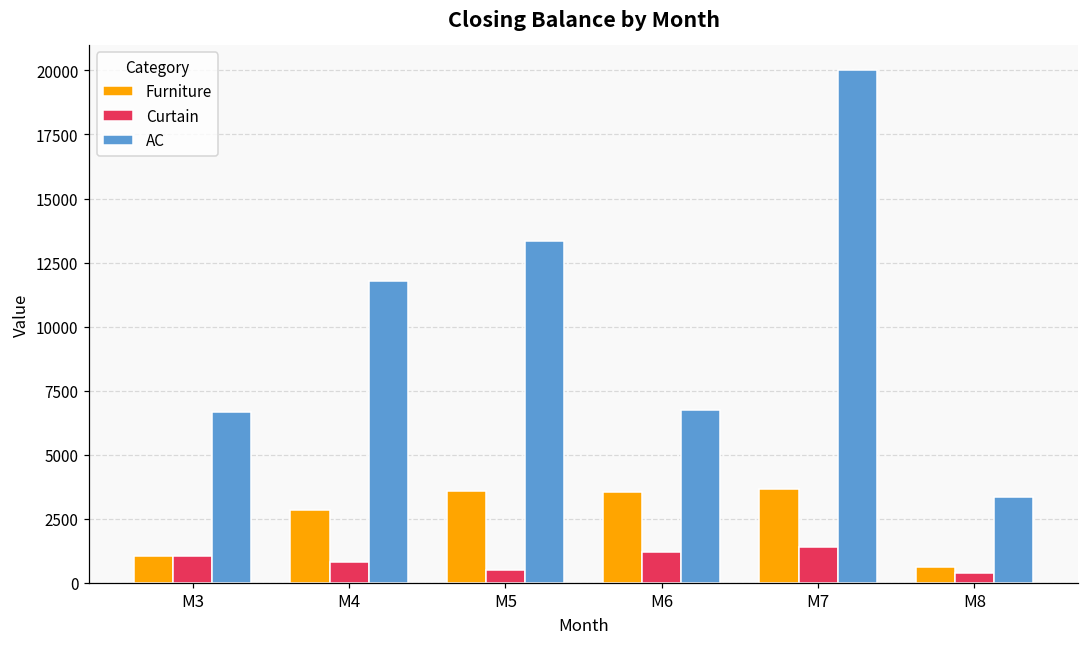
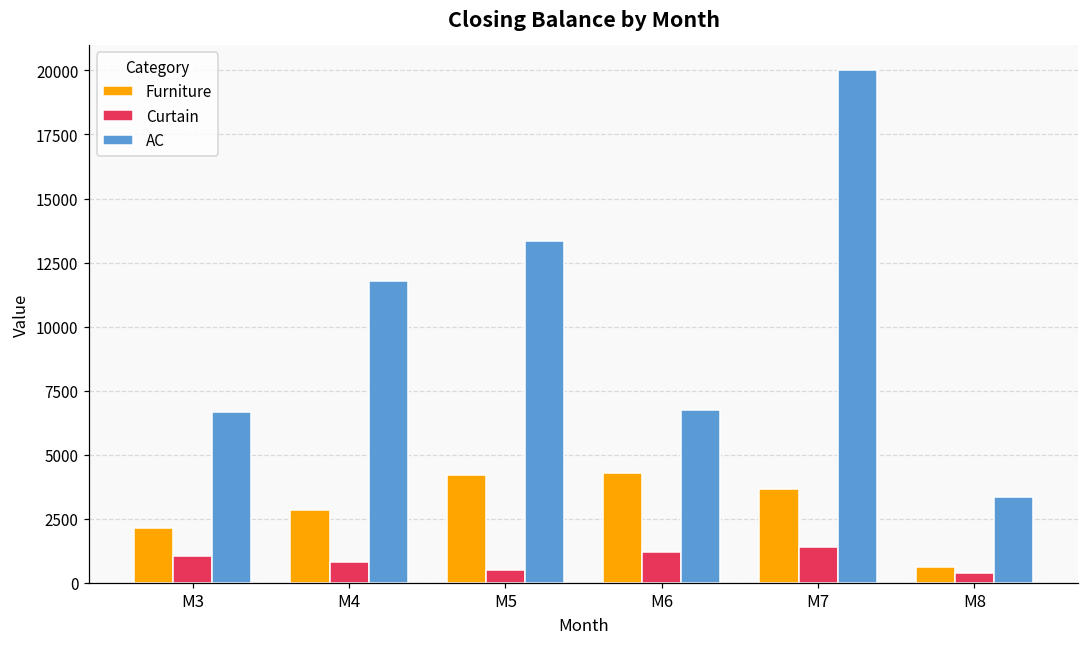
  {
    "Furniture": {
-     "M3": 1000,
+     "M3": 2100,
      "M4": 2900,
-     "M5": 3600,
-     "M6": 3600,
+     "M5": 4200,
+     "M6": 4300,
      "M7": 3700,
      "M8": 600
    },
    "Curtain": {
      "M3": 1100,
      "M4": 800,
      "M5": 500,
      "M6": 1200,
      "M7": 1400,
      "M8": 400
    },
    "AC": {
      "M3": 6700,
      "M4": 11800,
      "M5": 13300,
      "M6": 6800,
      "M7": 20000,
      "M8": 3300
    }
  }
